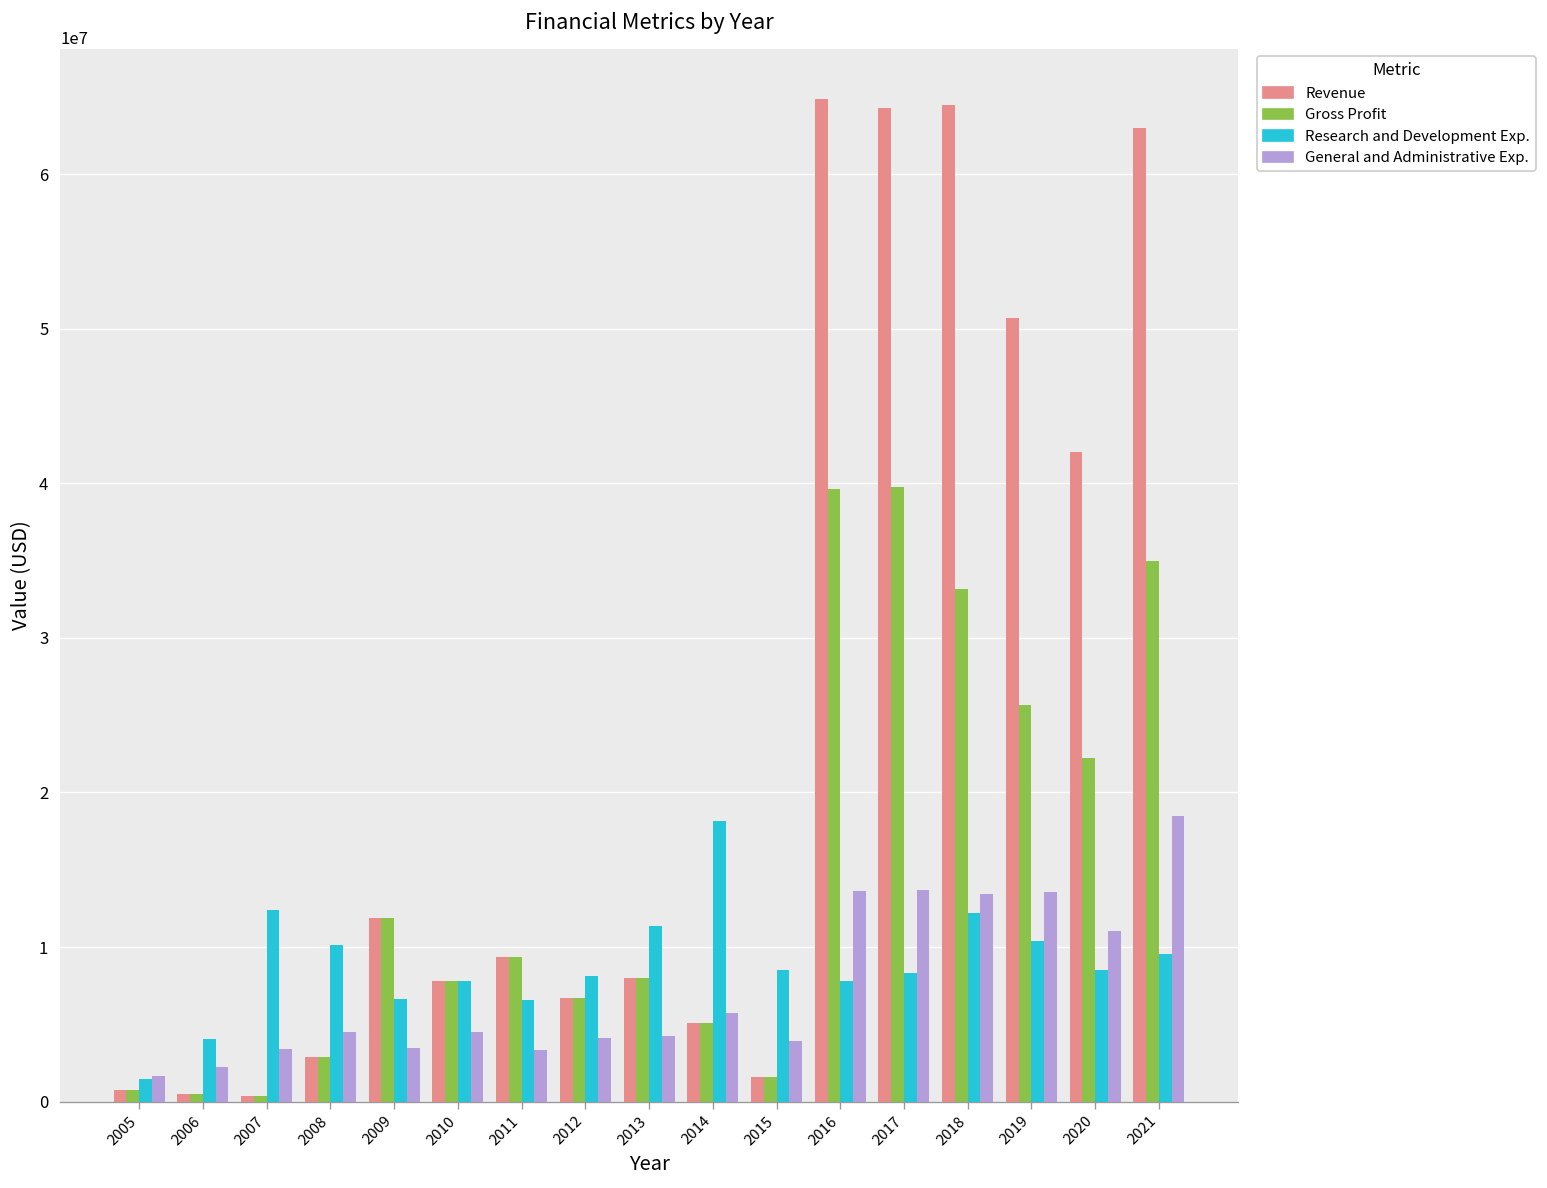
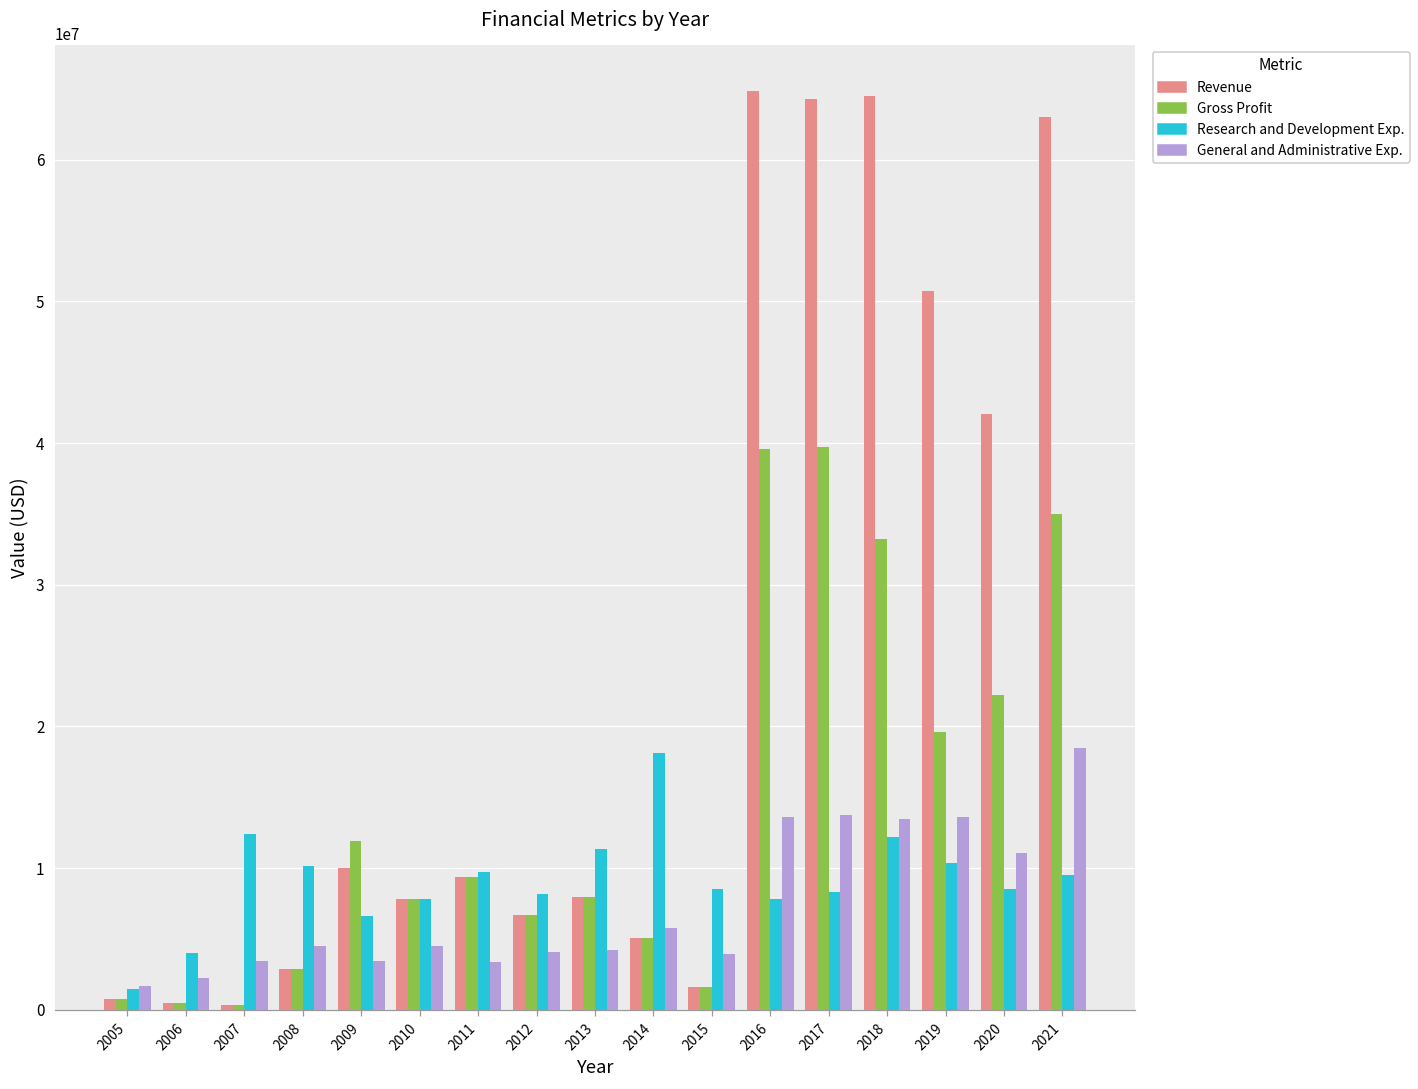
  {
    "Revenue": {
      "2005": 700000,
      "2006": 500000,
      "2007": 400000,
      "2008": 2900000,
-     "2009": 11900000,
+     "2009": 10000000,
      "2010": 7800000,
      "2011": 9400000,
      "2012": 6700000,
      "2013": 8000000,
      "2014": 5100000,
      "2015": 1600000,
      "2016": 64900000,
      "2017": 64300000,
      "2018": 64500000,
      "2019": 50700000,
      "2020": 42000000,
      "2021": 63000000
    },
    "Gross Profit": {
      "2005": 700000,
      "2006": 500000,
      "2007": 400000,
      "2008": 2900000,
      "2009": 11900000,
      "2010": 7800000,
      "2011": 9400000,
      "2012": 6700000,
      "2013": 8000000,
      "2014": 5100000,
      "2015": 1600000,
      "2016": 39600000,
      "2017": 39700000,
      "2018": 33200000,
-     "2019": 25700000,
+     "2019": 19600000,
      "2020": 22200000,
      "2021": 35000000
    },
    "Research and Development Exp.": {
      "2005": 1500000,
      "2006": 4000000,
      "2007": 12400000,
      "2008": 10100000,
      "2009": 6600000,
      "2010": 7800000,
-     "2011": 6600000,
+     "2011": 9700000,
      "2012": 8200000,
      "2013": 11300000,
      "2014": 18100000,
      "2015": 8500000,
      "2016": 7800000,
      "2017": 8300000,
      "2018": 12200000,
      "2019": 10400000,
      "2020": 8500000,
      "2021": 9500000
    },
    "General and Administrative Exp.": {
      "2005": 1700000,
      "2006": 2200000,
      "2007": 3400000,
      "2008": 4500000,
      "2009": 3500000,
      "2010": 4500000,
      "2011": 3400000,
      "2012": 4100000,
      "2013": 4200000,
      "2014": 5700000,
      "2015": 3900000,
      "2016": 13600000,
      "2017": 13700000,
      "2018": 13400000,
      "2019": 13600000,
      "2020": 11100000,
      "2021": 18400000
    }
  }
